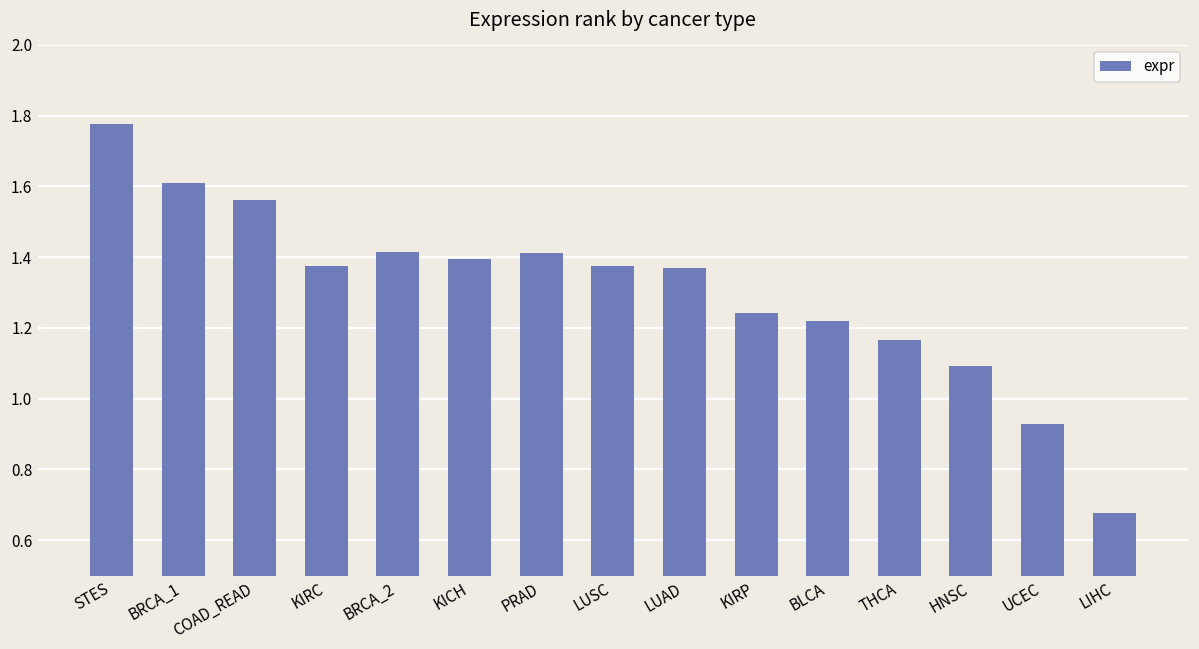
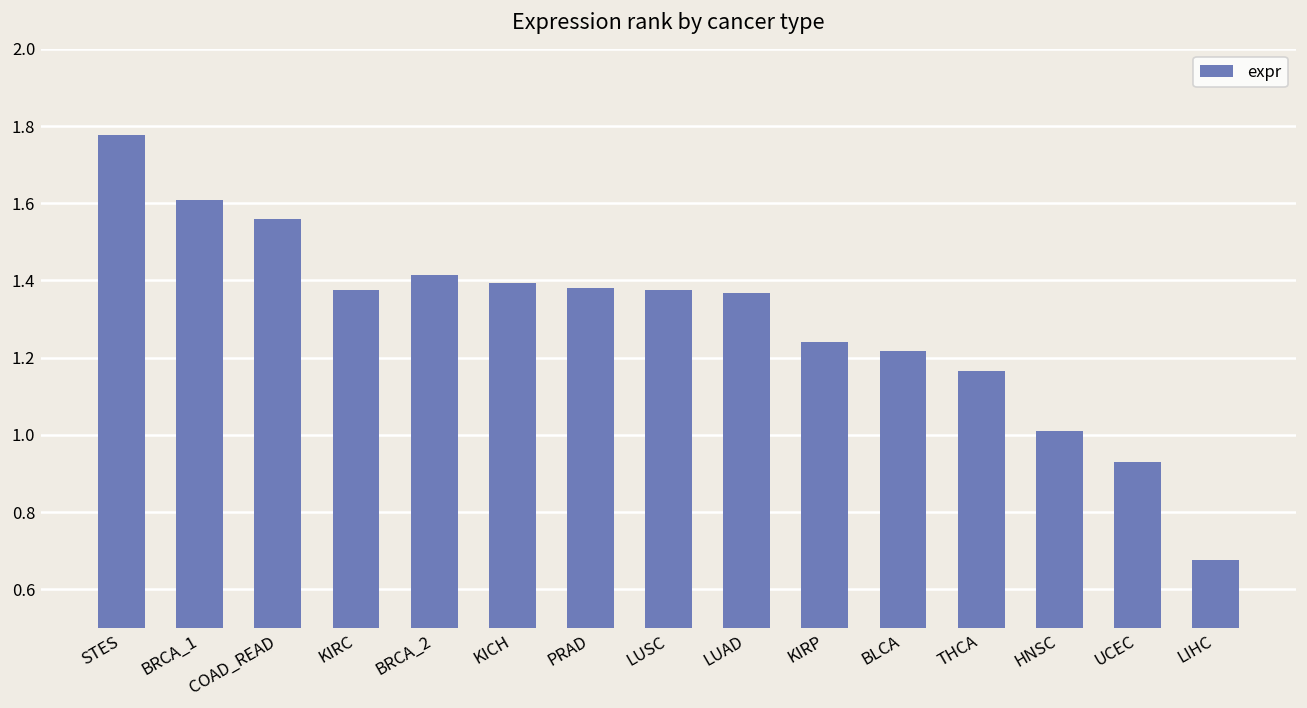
  {
    "STES": 1.78,
    "BRCA_1": 1.61,
    "COAD_READ": 1.56,
    "KIRC": 1.38,
    "BRCA_2": 1.41,
    "KICH": 1.39,
-   "PRAD": 1.41,
+   "PRAD": 1.38,
    "LUSC": 1.38,
    "LUAD": 1.37,
    "KIRP": 1.24,
    "BLCA": 1.22,
    "THCA": 1.17,
-   "HNSC": 1.09,
+   "HNSC": 1.01,
    "UCEC": 0.93,
    "LIHC": 0.68
  }
